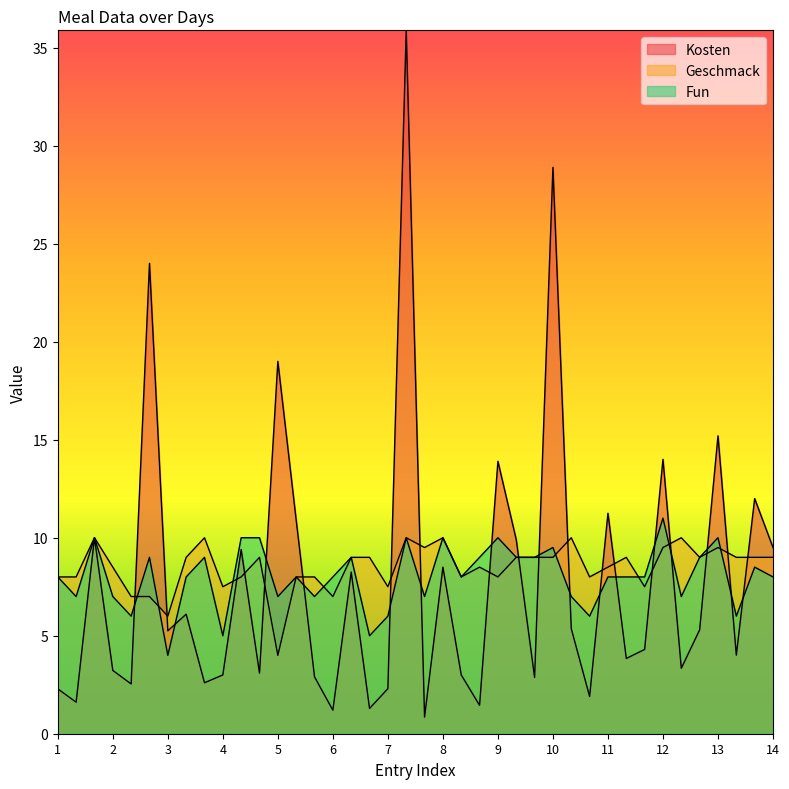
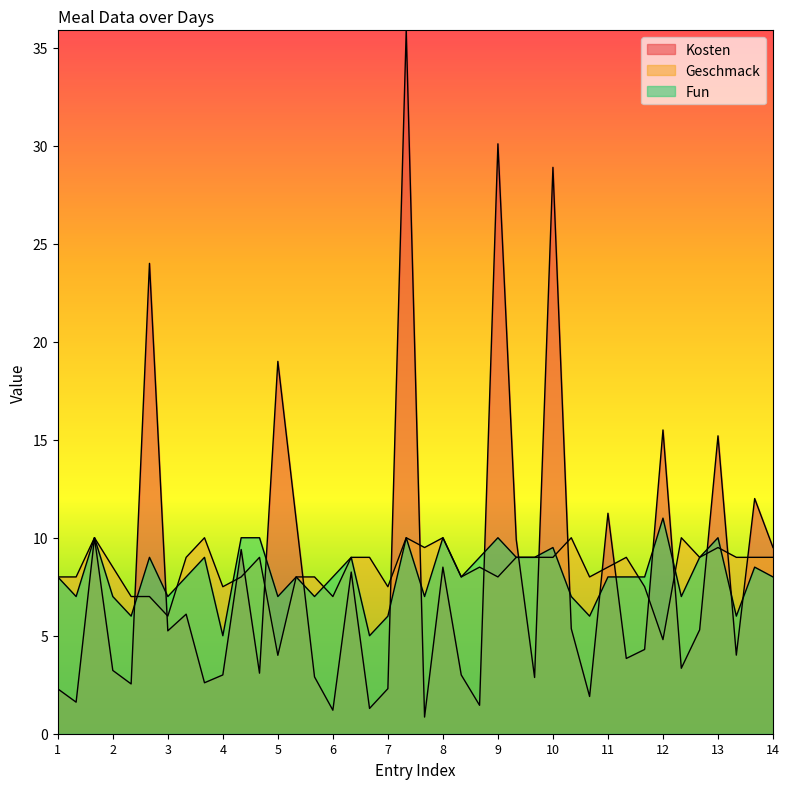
  {
    "Kosten": {
      "3": 5.3,
      "6": 1.2,
-     "9": 13.9,
-     "12": 14.0
+     "9": 30.1,
+     "12": 15.5
    },
    "Geschmack": {
      "3": 6.0,
      "6": 7.0,
      "9": 8.0,
-     "12": 9.5
+     "12": 4.8
    },
    "Fun": {
-     "3": 4,
+     "3": 7,
      "6": 8,
      "9": 10,
      "12": 11
    }
  }
